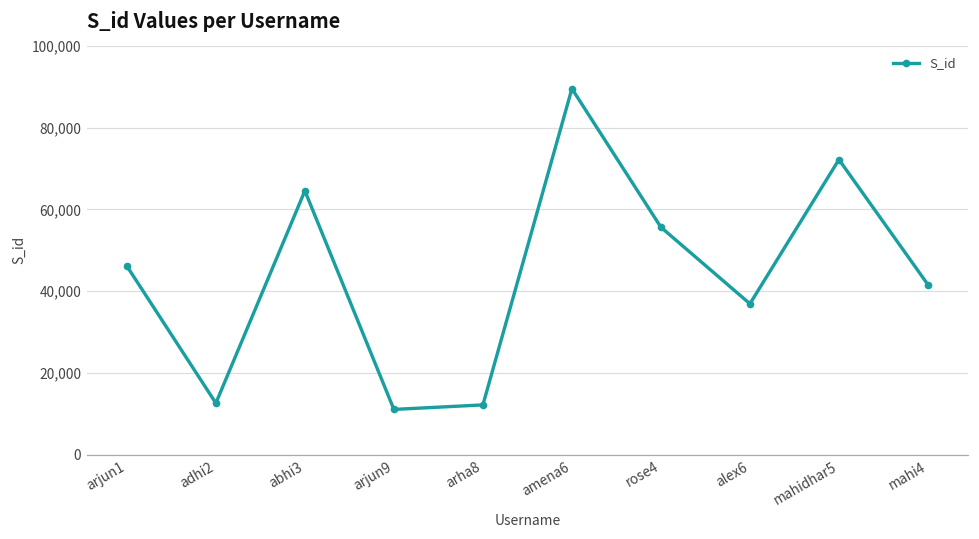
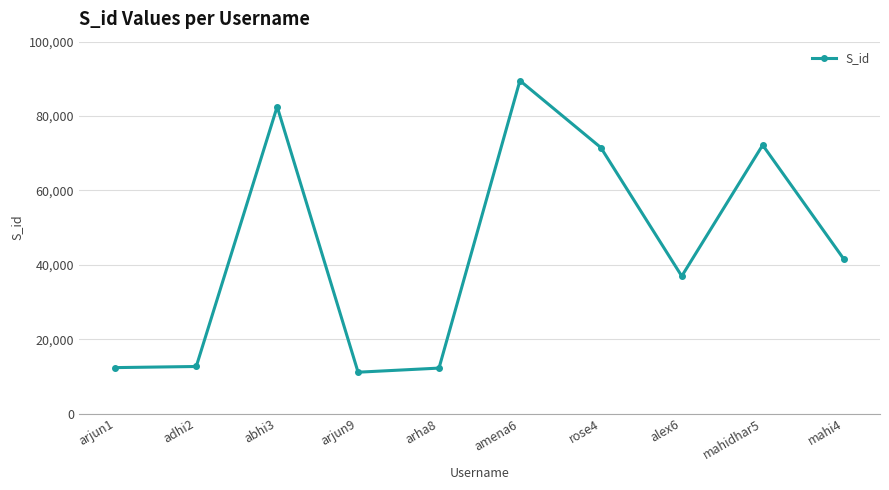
  {
-   "arjun1": "46,000",
+   "arjun1": "12,000",
    "adhi2": "13,000",
-   "abhi3": "65,000",
+   "abhi3": "83,000",
    "arjun9": "11,000",
    "arha8": "12,000",
    "amena6": "90,000",
-   "rose4": "56,000",
+   "rose4": "72,000",
    "alex6": "37,000",
    "mahidhar5": "72,000",
    "mahi4": "42,000"
  }
